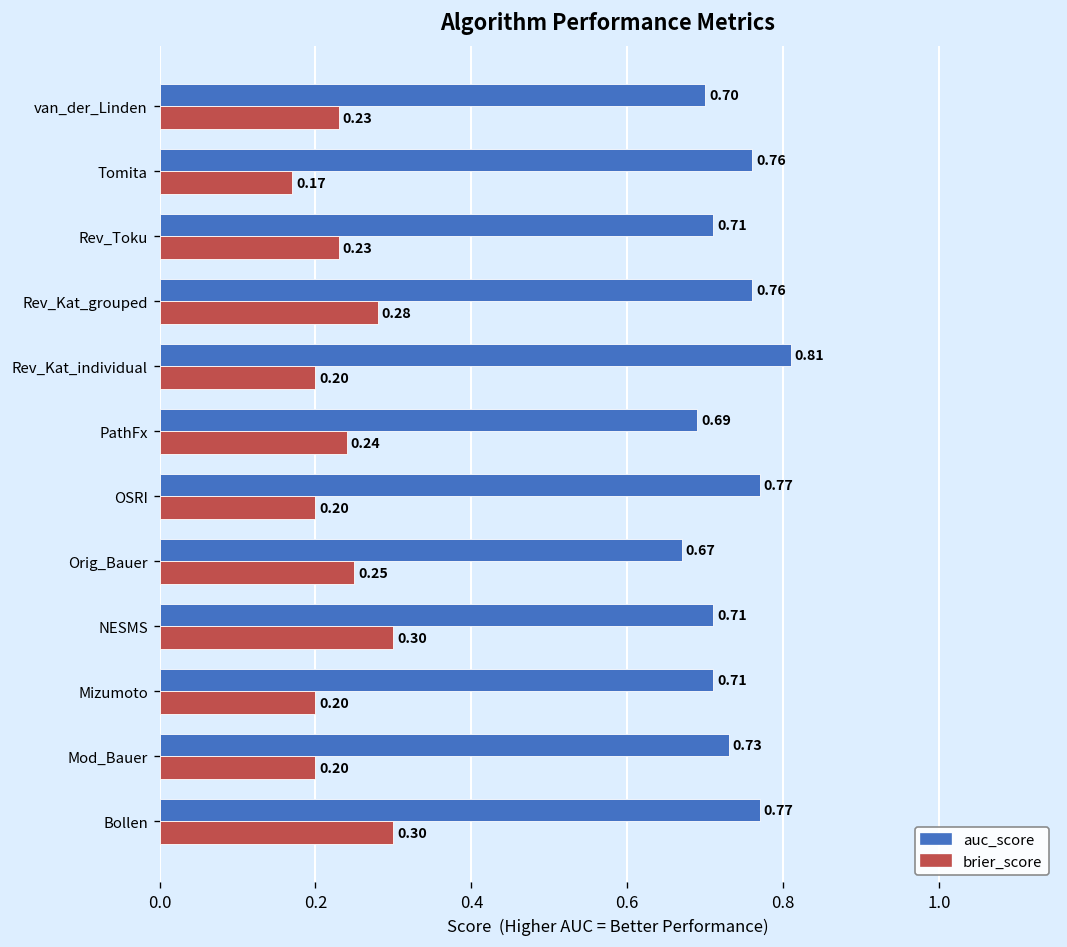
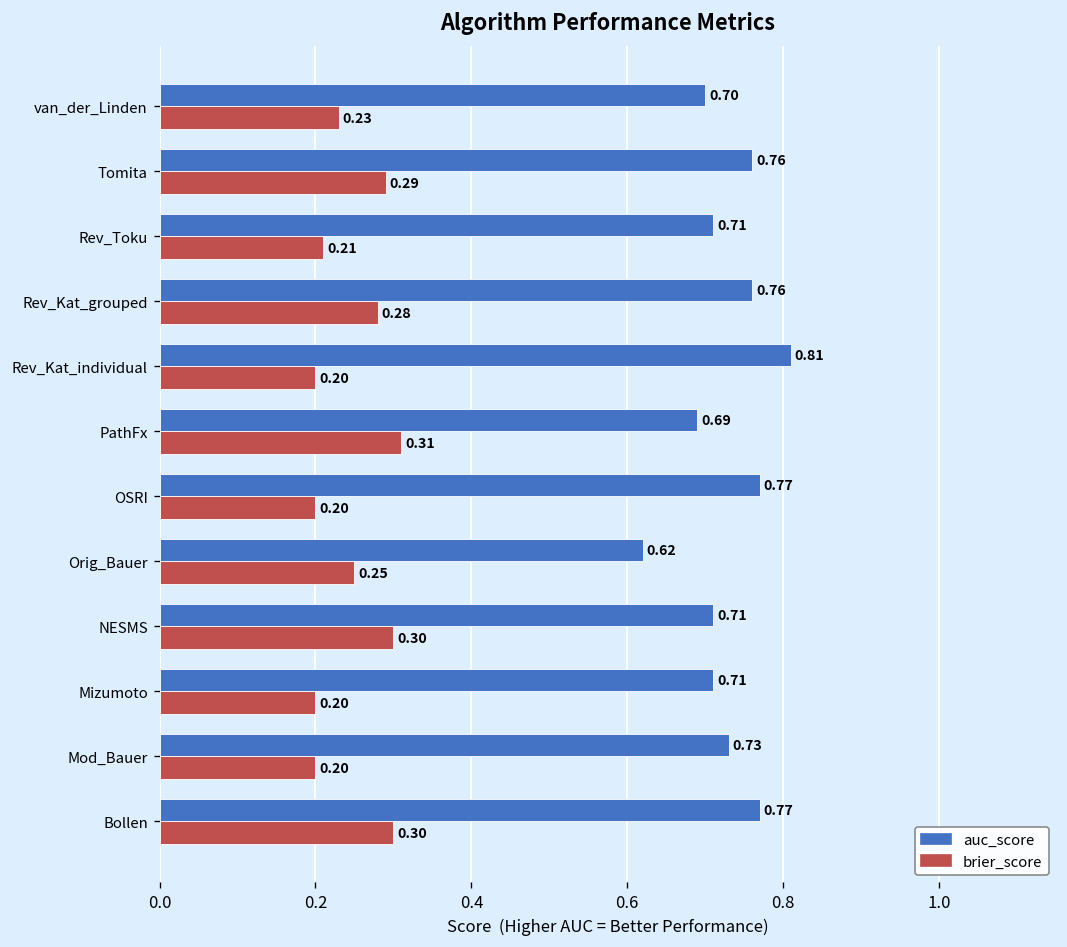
  {
    "auc_score": {
      "van_der_Linden": 0.70,
      "Tomita": 0.76,
      "Rev_Toku": 0.71,
      "Rev_Kat_grouped": 0.76,
      "Rev_Kat_individual": 0.81,
      "PathFx": 0.69,
      "OSRI": 0.77,
-     "Orig_Bauer": 0.67,
+     "Orig_Bauer": 0.62,
      "NESMS": 0.71,
      "Mizumoto": 0.71,
      "Mod_Bauer": 0.73,
      "Bollen": 0.77
    },
    "brier_score": {
      "van_der_Linden": 0.23,
-     "Tomita": 0.17,
-     "Rev_Toku": 0.23,
+     "Tomita": 0.29,
+     "Rev_Toku": 0.21,
      "Rev_Kat_grouped": 0.28,
      "Rev_Kat_individual": 0.20,
-     "PathFx": 0.24,
+     "PathFx": 0.31,
      "OSRI": 0.20,
      "Orig_Bauer": 0.25,
      "NESMS": 0.30,
      "Mizumoto": 0.20,
      "Mod_Bauer": 0.20,
      "Bollen": 0.30
    }
  }
